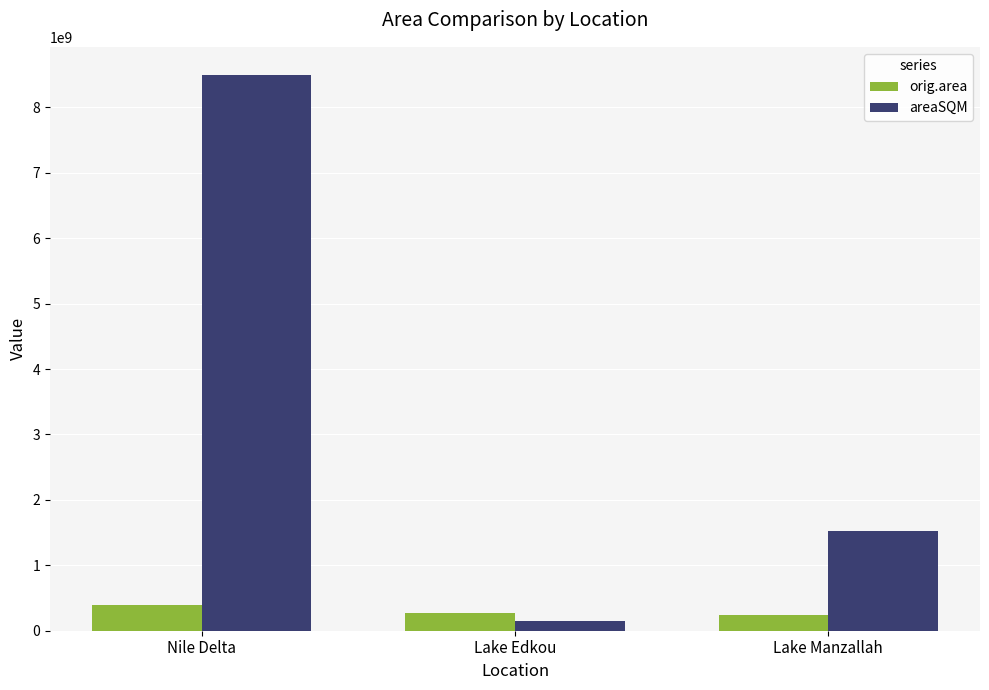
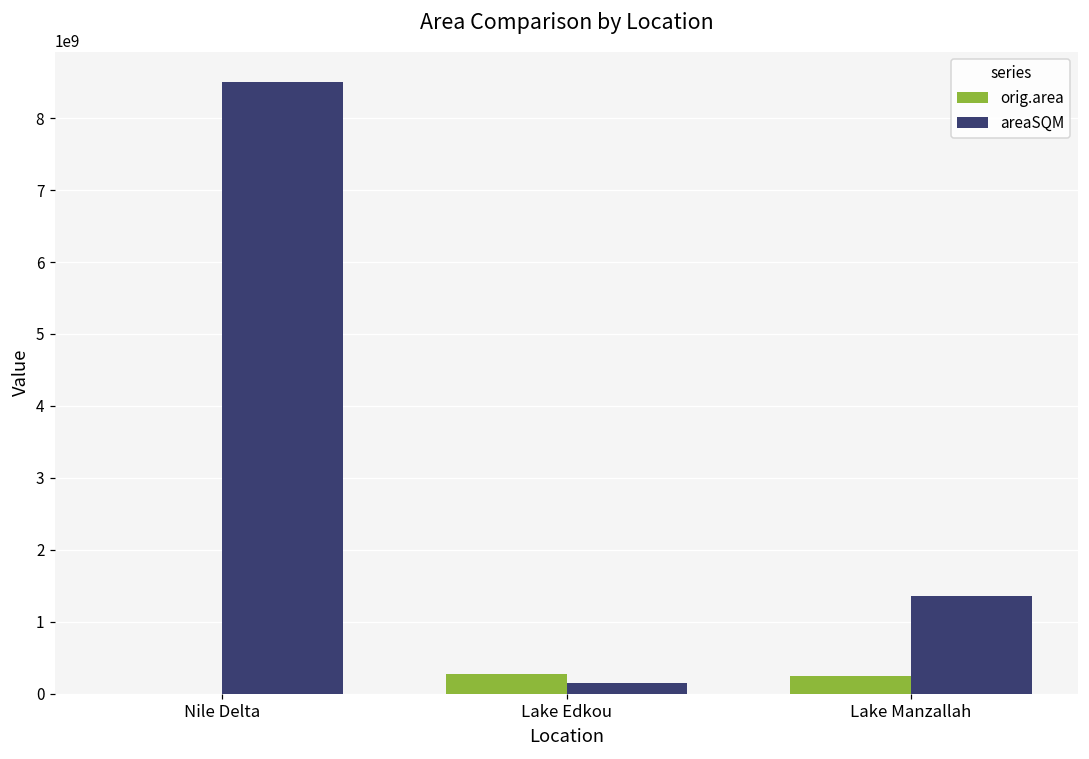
  {
    "orig.area": {
-     "Nile Delta": 400000000,
+     "Nile Delta": 0,
      "Lake Edkou": 300000000,
      "Lake Manzallah": 200000000
    },
    "areaSQM": {
      "Nile Delta": 8500000000,
      "Lake Edkou": 200000000,
-     "Lake Manzallah": 1500000000
+     "Lake Manzallah": 1400000000
    }
  }
